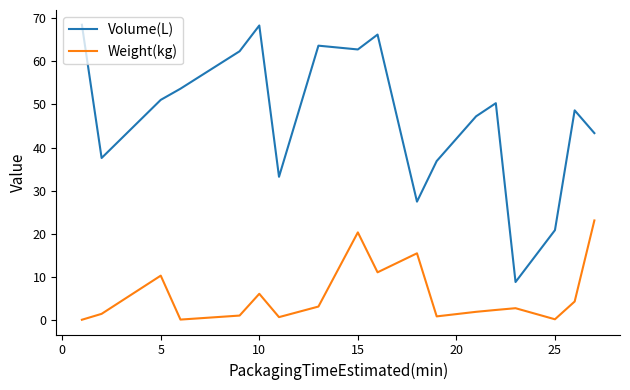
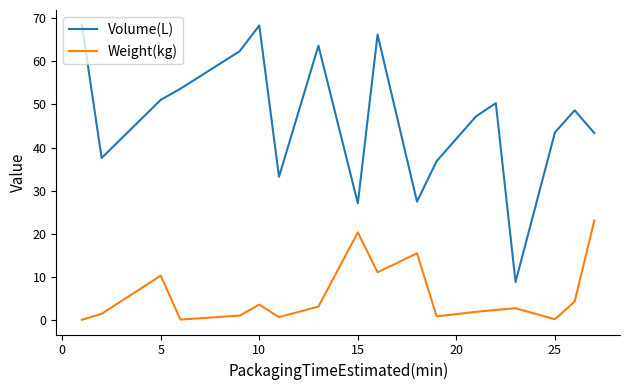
  {
    "Volume(L)": {
      "5": 51,
      "10": 68,
-     "15": 63,
-     "25": 21
+     "15": 27,
+     "25": 44
    },
    "Weight(kg)": {
      "5": 10,
-     "10": 6,
+     "10": 4,
      "15": 20,
      "25": 0
    }
  }
